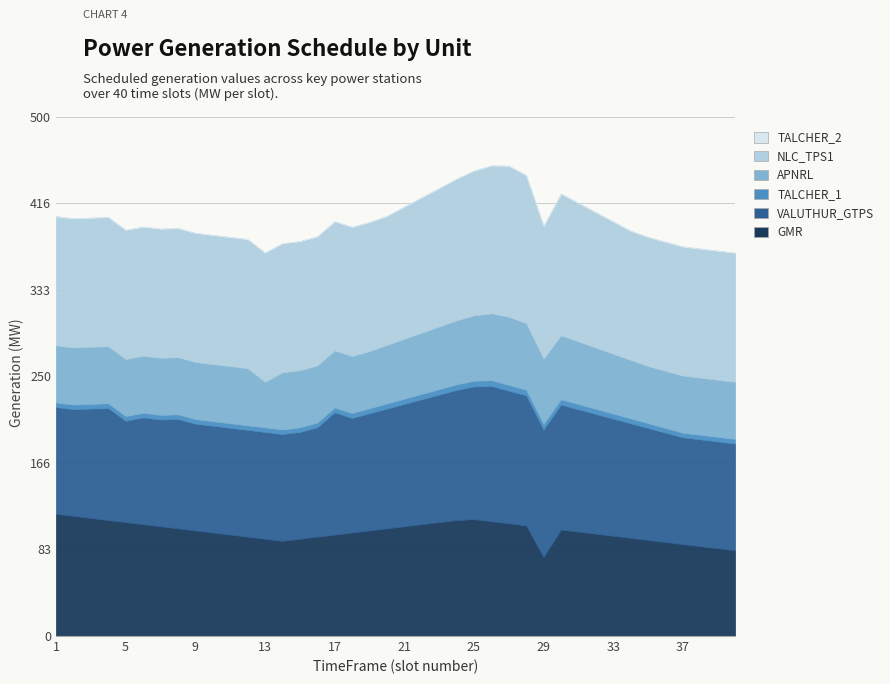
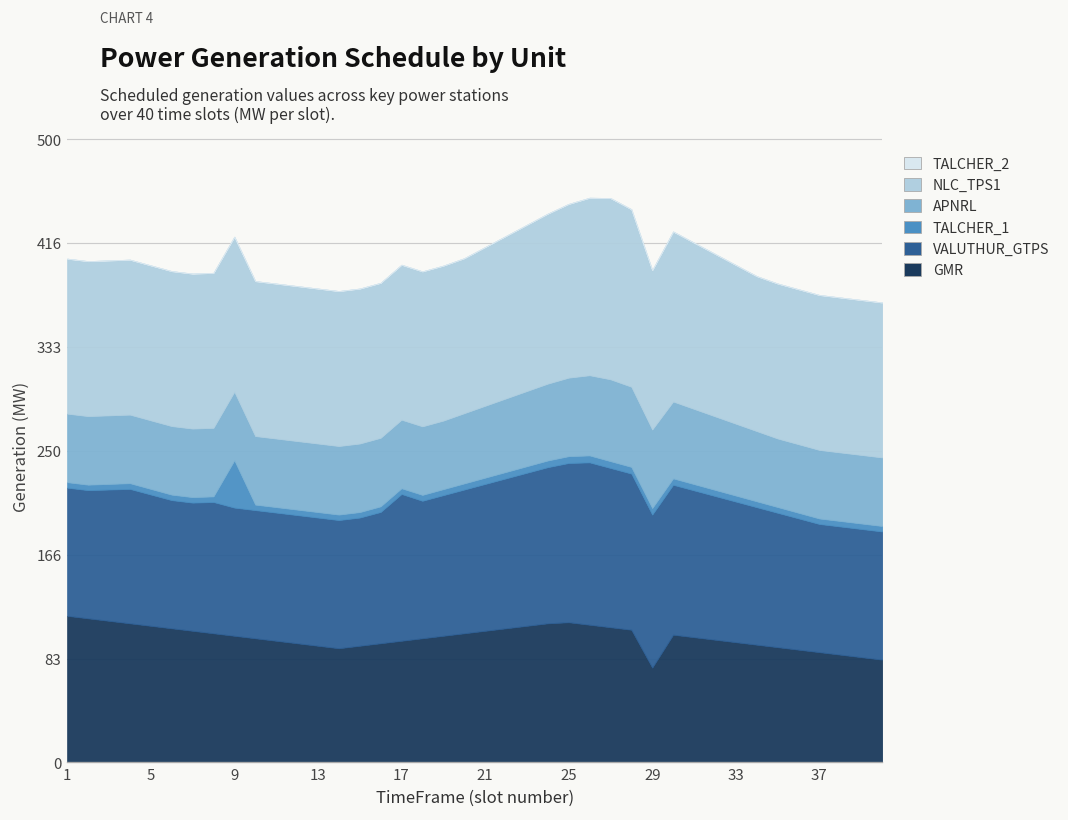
  {
    "GMR": {
      "1": 118,
      "5": 110,
      "9": 102,
      "13": 94,
      "17": 98,
      "21": 106,
      "25": 113,
      "29": 76,
      "33": 97,
      "37": 89
    },
    "VALUTHUR_GTPS": {
      "1": 103,
-     "5": 98,
+     "5": 105,
      "9": 103,
      "13": 103,
      "17": 118,
      "21": 118,
      "25": 128,
      "29": 123,
      "33": 113,
      "37": 103
    },
    "TALCHER_1": {
      "1": 4,
      "5": 5,
-     "9": 4,
+     "9": 38,
      "13": 4,
      "17": 5,
      "21": 5,
      "25": 5,
      "29": 5,
      "33": 5,
      "37": 4
    },
    "APNRL": {
      "1": 55,
      "5": 55,
      "9": 55,
-     "13": 44,
+     "13": 55,
      "17": 55,
      "21": 58,
      "25": 63,
      "29": 63,
      "33": 58,
      "37": 55
    }
  }
